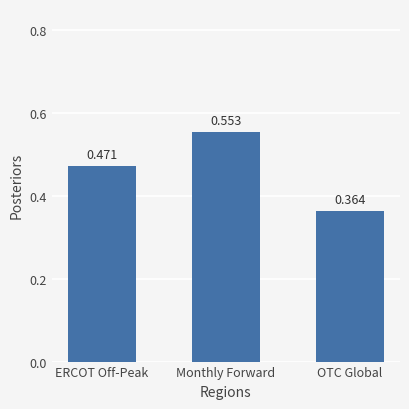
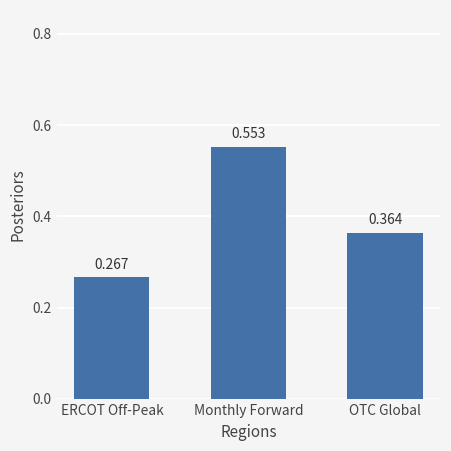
  {
-   "ERCOT Off-Peak": 0.471,
+   "ERCOT Off-Peak": 0.267,
    "Monthly Forward": 0.553,
    "OTC Global": 0.364
  }
